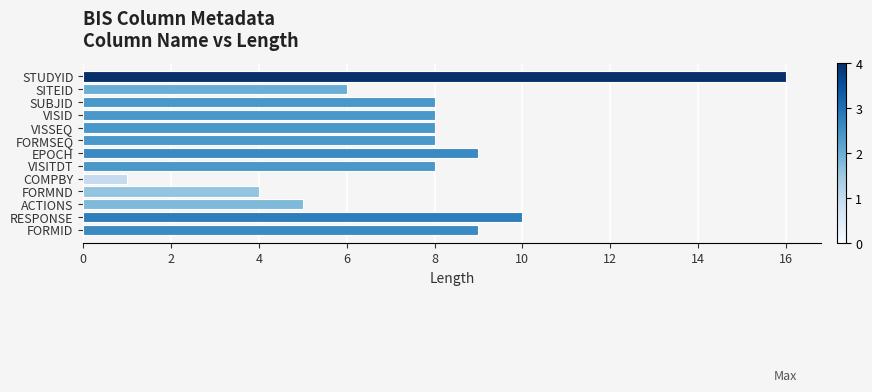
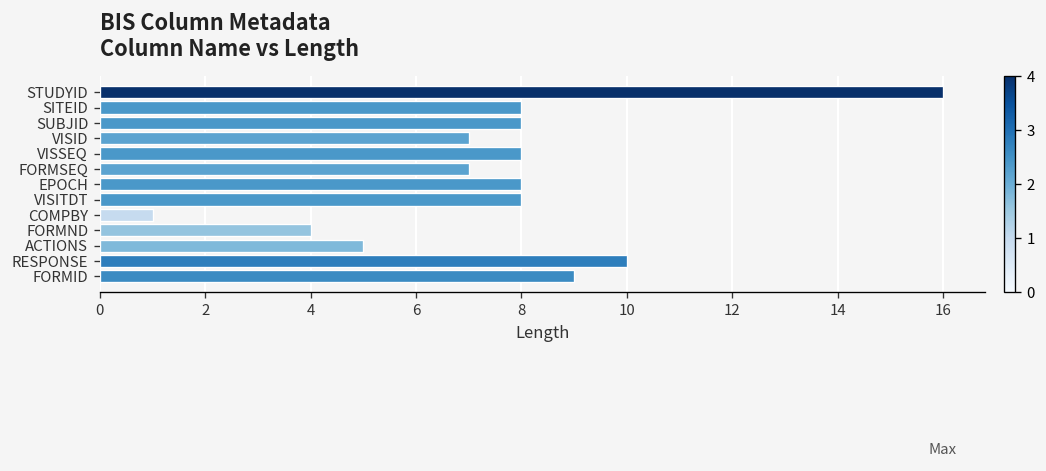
  {
    "STUDYID": 16,
-   "SITEID": 6,
+   "SITEID": 8,
    "SUBJID": 8,
-   "VISID": 8,
+   "VISID": 7,
    "VISSEQ": 8,
-   "FORMSEQ": 8,
-   "EPOCH": 9,
+   "FORMSEQ": 7,
+   "EPOCH": 8,
    "VISITDT": 8,
    "COMPBY": 1,
    "FORMND": 4,
    "ACTIONS": 5,
    "RESPONSE": 10,
    "FORMID": 9
  }
